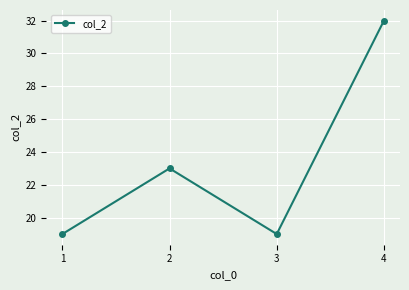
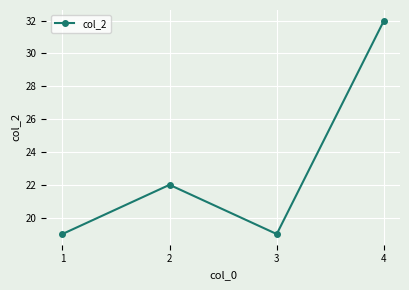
  {
    "1": 19,
-   "2": 23,
+   "2": 22,
    "3": 19,
    "4": 32
  }
